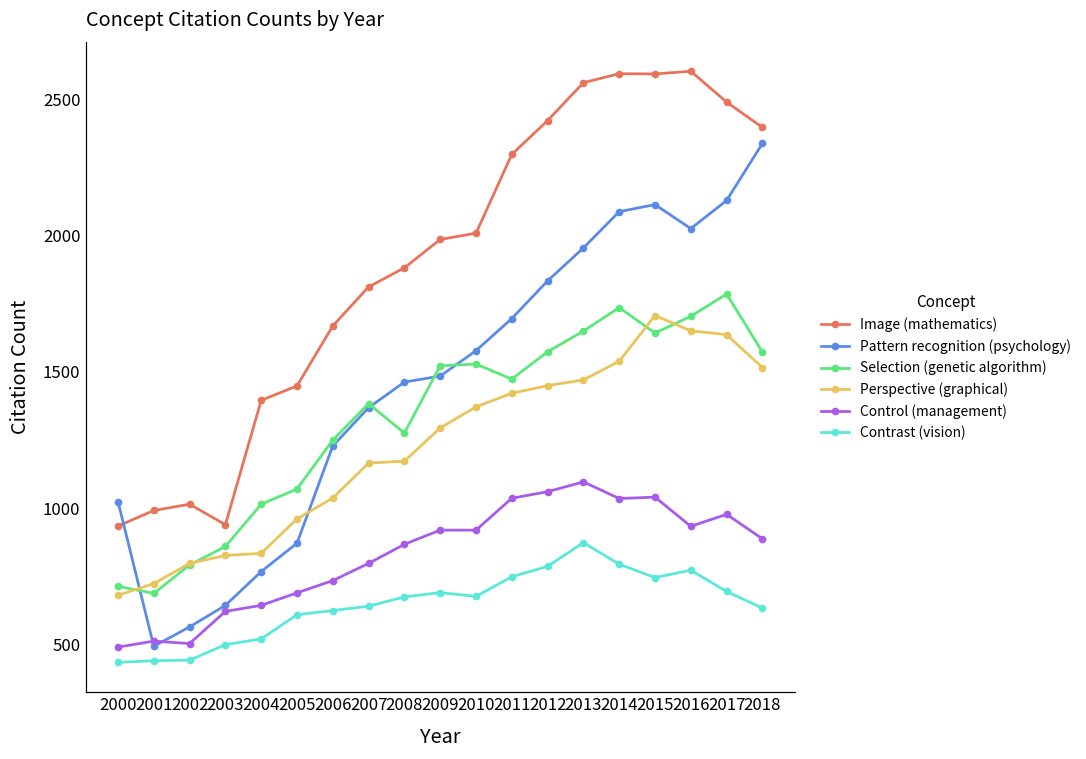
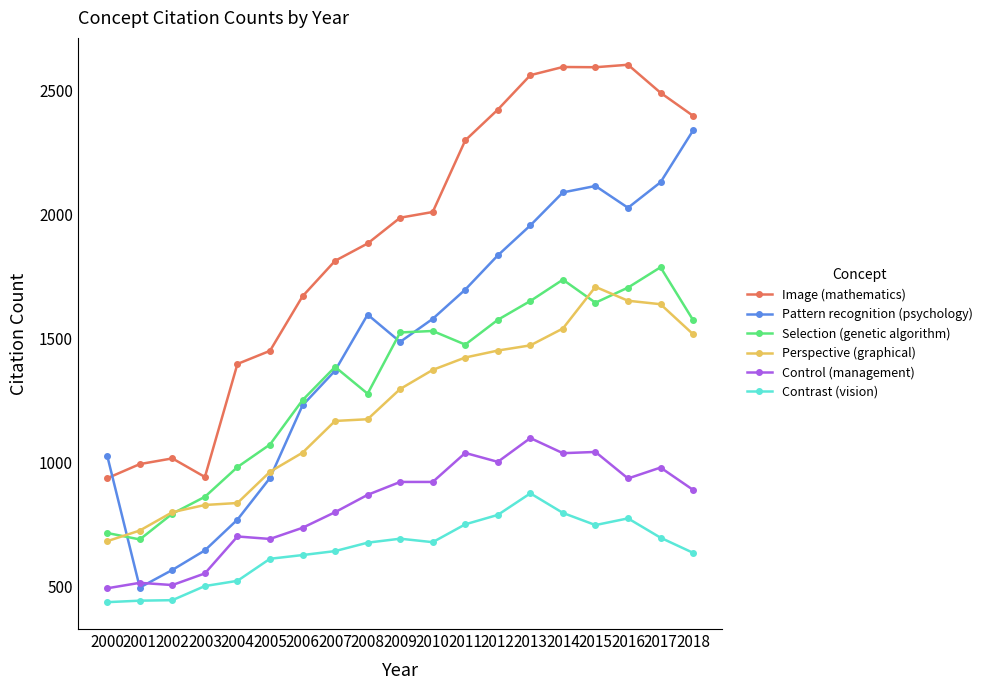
  {
    "Image (mathematics)": {
      "2000": 940,
      "2001": 990,
      "2002": 1020,
      "2003": 940,
      "2004": 1400,
      "2005": 1450,
      "2006": 1670,
      "2007": 1810,
      "2008": 1880,
      "2009": 1990,
      "2010": 2010,
      "2011": 2300,
      "2012": 2420,
      "2013": 2560,
      "2014": 2590,
      "2015": 2590,
      "2016": 2600,
      "2017": 2490,
      "2018": 2400
    },
    "Pattern recognition (psychology)": {
      "2000": 1030,
      "2001": 490,
      "2002": 570,
      "2003": 640,
      "2004": 770,
-     "2005": 870,
+     "2005": 940,
      "2006": 1230,
      "2007": 1370,
-     "2008": 1460,
+     "2008": 1600,
      "2009": 1490,
      "2010": 1580,
      "2011": 1700,
      "2012": 1830,
      "2013": 1960,
      "2014": 2090,
      "2015": 2110,
      "2016": 2030,
      "2017": 2130,
      "2018": 2340
    },
    "Selection (genetic algorithm)": {
      "2000": 710,
      "2001": 690,
      "2003": 860,
-     "2004": 1020,
+     "2004": 980,
      "2005": 1070,
      "2006": 1250,
      "2007": 1380,
      "2008": 1280,
      "2009": 1520,
      "2010": 1530,
      "2011": 1470,
      "2012": 1570,
      "2013": 1650,
      "2014": 1740,
      "2015": 1640,
      "2016": 1700,
      "2017": 1790,
      "2018": 1570
    },
    "Perspective (graphical)": {
      "2000": 680,
      "2001": 720,
      "2003": 830,
      "2004": 840,
      "2005": 960,
      "2006": 1040,
      "2007": 1170,
      "2008": 1170,
      "2009": 1300,
      "2010": 1370,
      "2011": 1420,
      "2012": 1450,
      "2013": 1470,
      "2014": 1540,
      "2015": 1710,
      "2016": 1650,
      "2017": 1640,
      "2018": 1520
    },
    "Control (management)": {
      "2000": 490,
      "2001": 510,
      "2002": 500,
-     "2003": 620,
-     "2004": 640,
+     "2003": 550,
+     "2004": 700,
      "2005": 690,
      "2006": 740,
      "2007": 800,
      "2008": 870,
      "2009": 920,
      "2010": 920,
      "2011": 1040,
-     "2012": 1060,
+     "2012": 1000,
      "2013": 1100,
      "2014": 1040,
      "2015": 1040,
      "2016": 930,
      "2017": 980,
      "2018": 890
    },
    "Contrast (vision)": {
      "2000": 440,
      "2001": 440,
      "2002": 440,
      "2003": 500,
      "2004": 520,
      "2005": 610,
      "2006": 630,
      "2007": 640,
      "2008": 680,
      "2009": 690,
      "2010": 680,
      "2011": 750,
      "2012": 790,
      "2013": 870,
      "2014": 800,
      "2015": 750,
      "2016": 770,
      "2017": 700,
      "2018": 630
    }
  }
